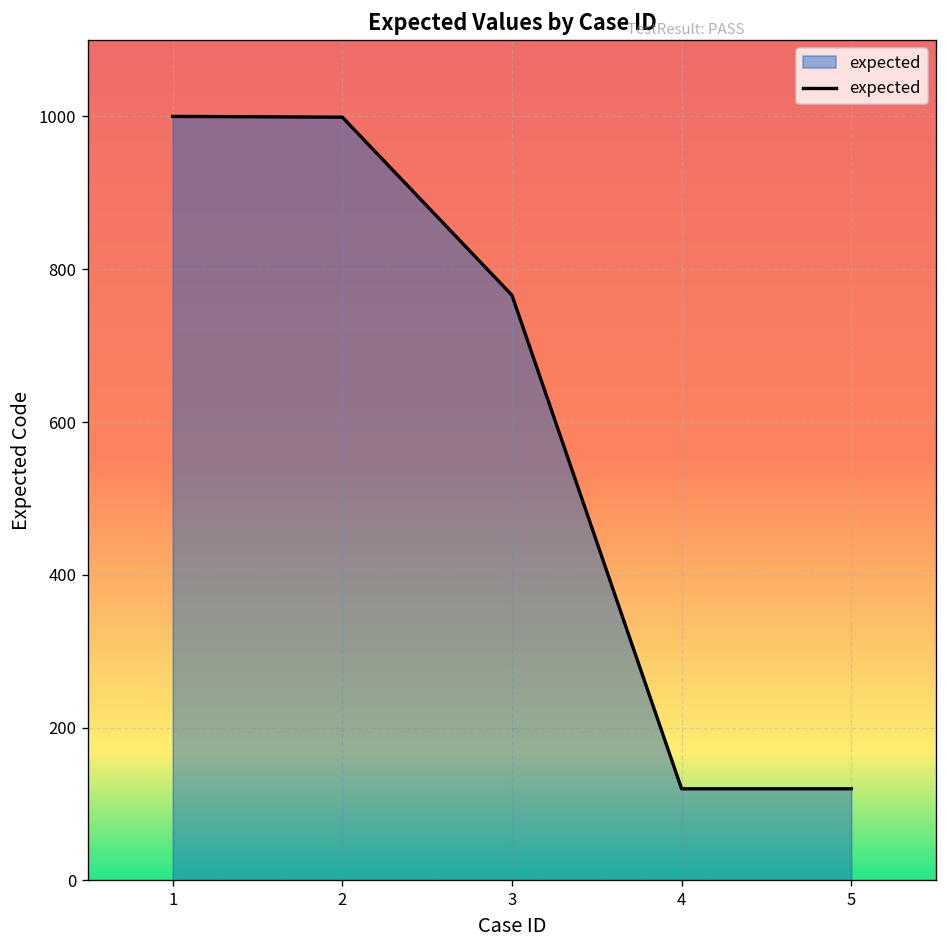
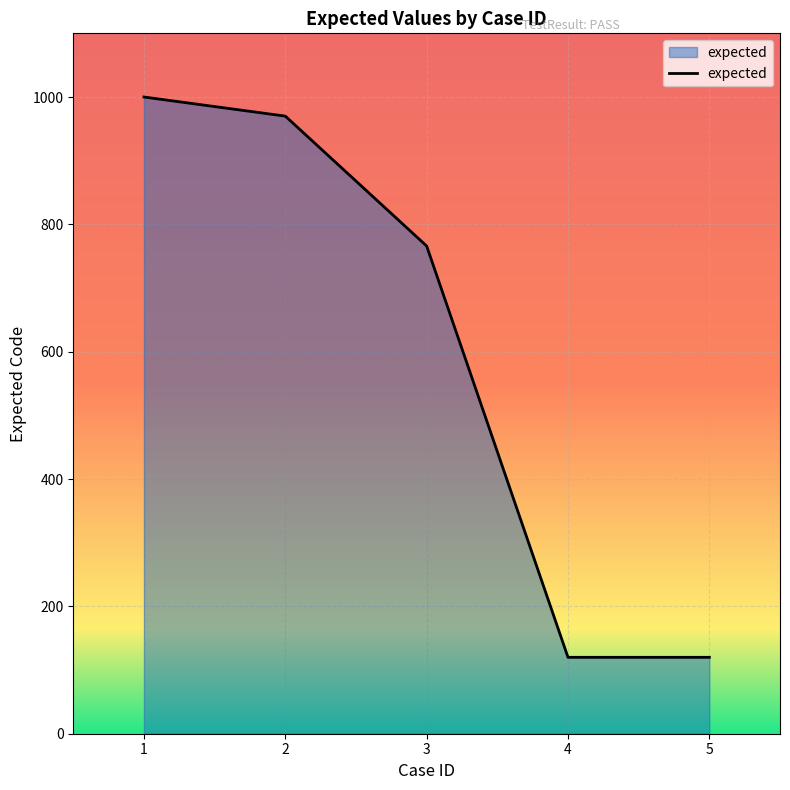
  {
    "1": 1000,
-   "2": 1000,
+   "2": 970,
    "3": 770,
    "4": 120,
    "5": 120
  }
